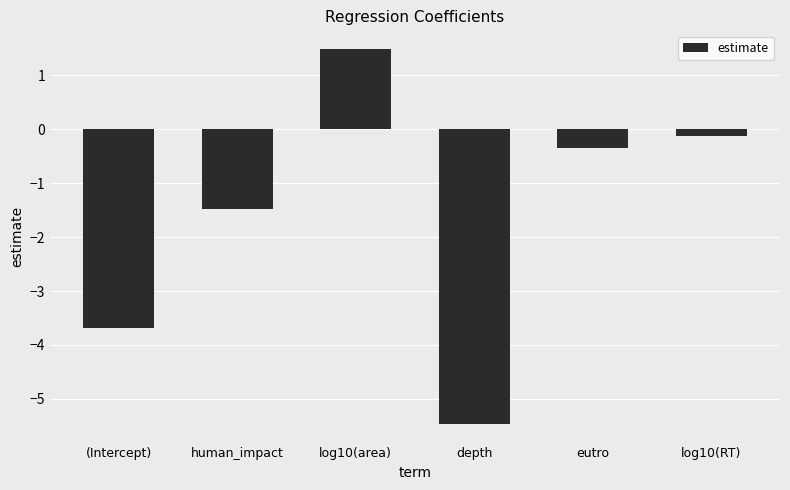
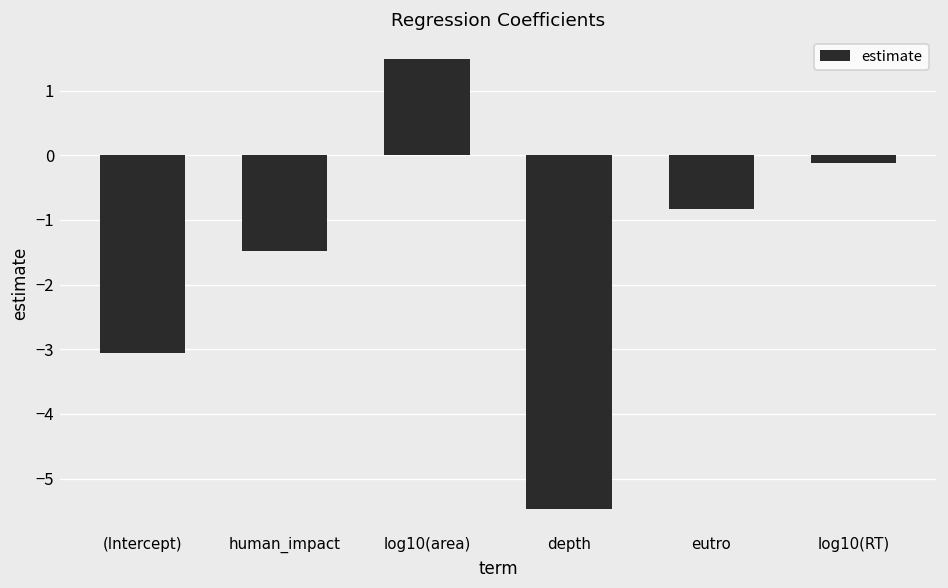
  {
-   "(Intercept)": -3.7,
+   "(Intercept)": -3.1,
    "human_impact": -1.5,
    "log10(area)": 1.5,
    "depth": -5.5,
-   "eutro": -0.3,
+   "eutro": -0.8,
    "log10(RT)": -0.1
  }
